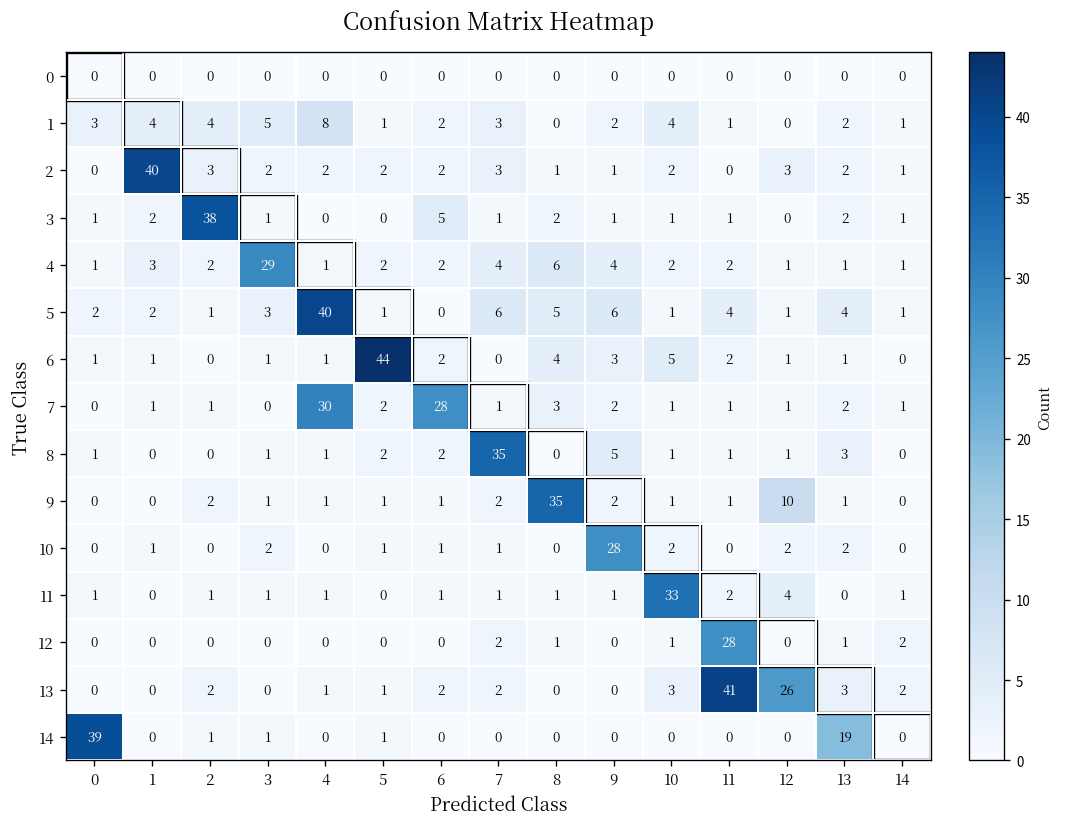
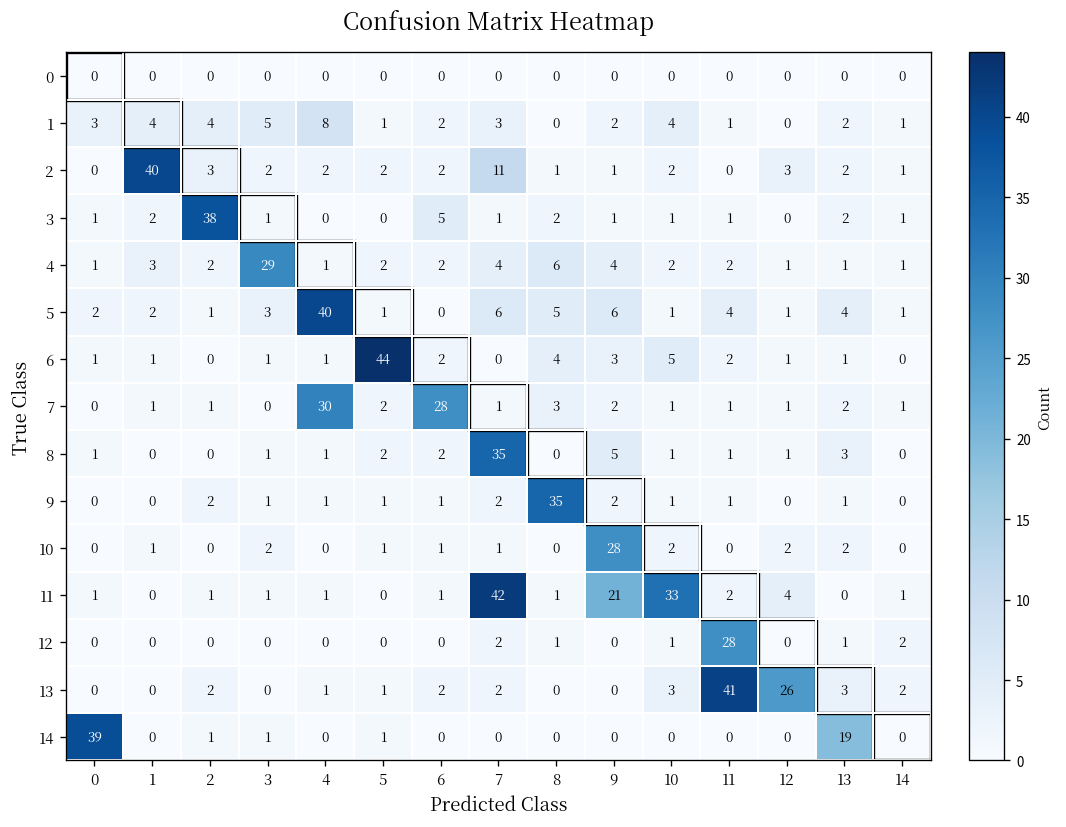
  {
    "2": {
      "0": 0,
      "1": 40,
      "2": 3,
      "3": 2,
      "4": 2,
      "5": 2,
      "6": 2,
-     "7": 3,
+     "7": 11,
      "8": 1,
      "9": 1,
      "10": 2,
      "11": 0,
      "12": 3,
      "13": 2,
      "14": 1
    },
    "9": {
      "0": 0,
      "1": 0,
      "2": 2,
      "3": 1,
      "4": 1,
      "5": 1,
      "6": 1,
      "7": 2,
      "8": 35,
      "9": 2,
      "10": 1,
      "11": 1,
-     "12": 10,
+     "12": 0,
      "13": 1,
      "14": 0
    },
    "11": {
      "0": 1,
      "1": 0,
      "2": 1,
      "3": 1,
      "4": 1,
      "5": 0,
      "6": 1,
-     "7": 1,
+     "7": 42,
      "8": 1,
-     "9": 1,
+     "9": 21,
      "10": 33,
      "11": 2,
      "12": 4,
      "13": 0,
      "14": 1
    }
  }
